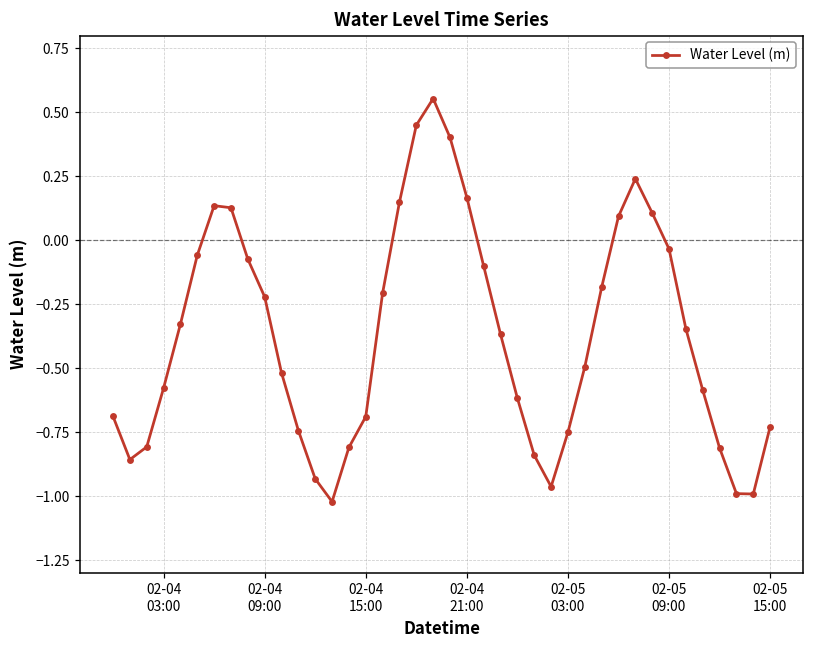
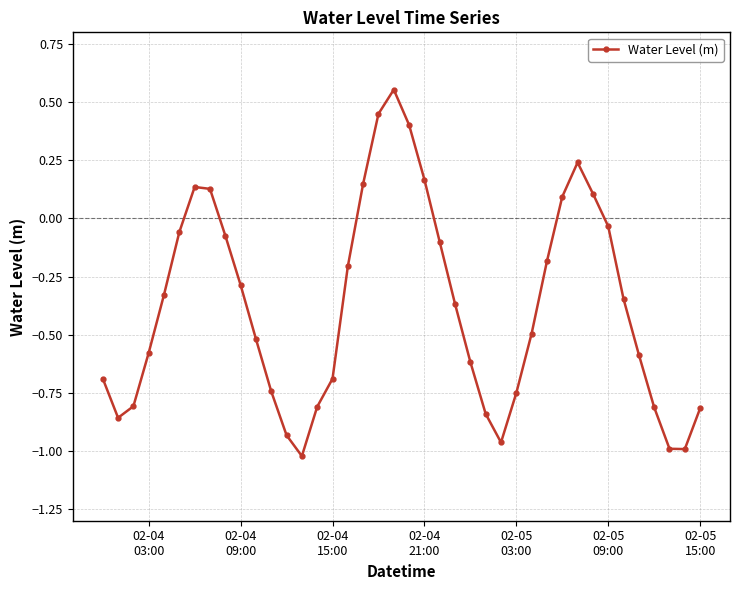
  {
    "02-04 03:00": -0.58,
-   "02-04 09:00": -0.22,
+   "02-04 09:00": -0.29,
    "02-04 15:00": -0.69,
    "02-04 21:00": 0.17,
    "02-05 03:00": -0.75,
    "02-05 09:00": -0.03,
-   "02-05 15:00": -0.73
+   "02-05 15:00": -0.82
  }
